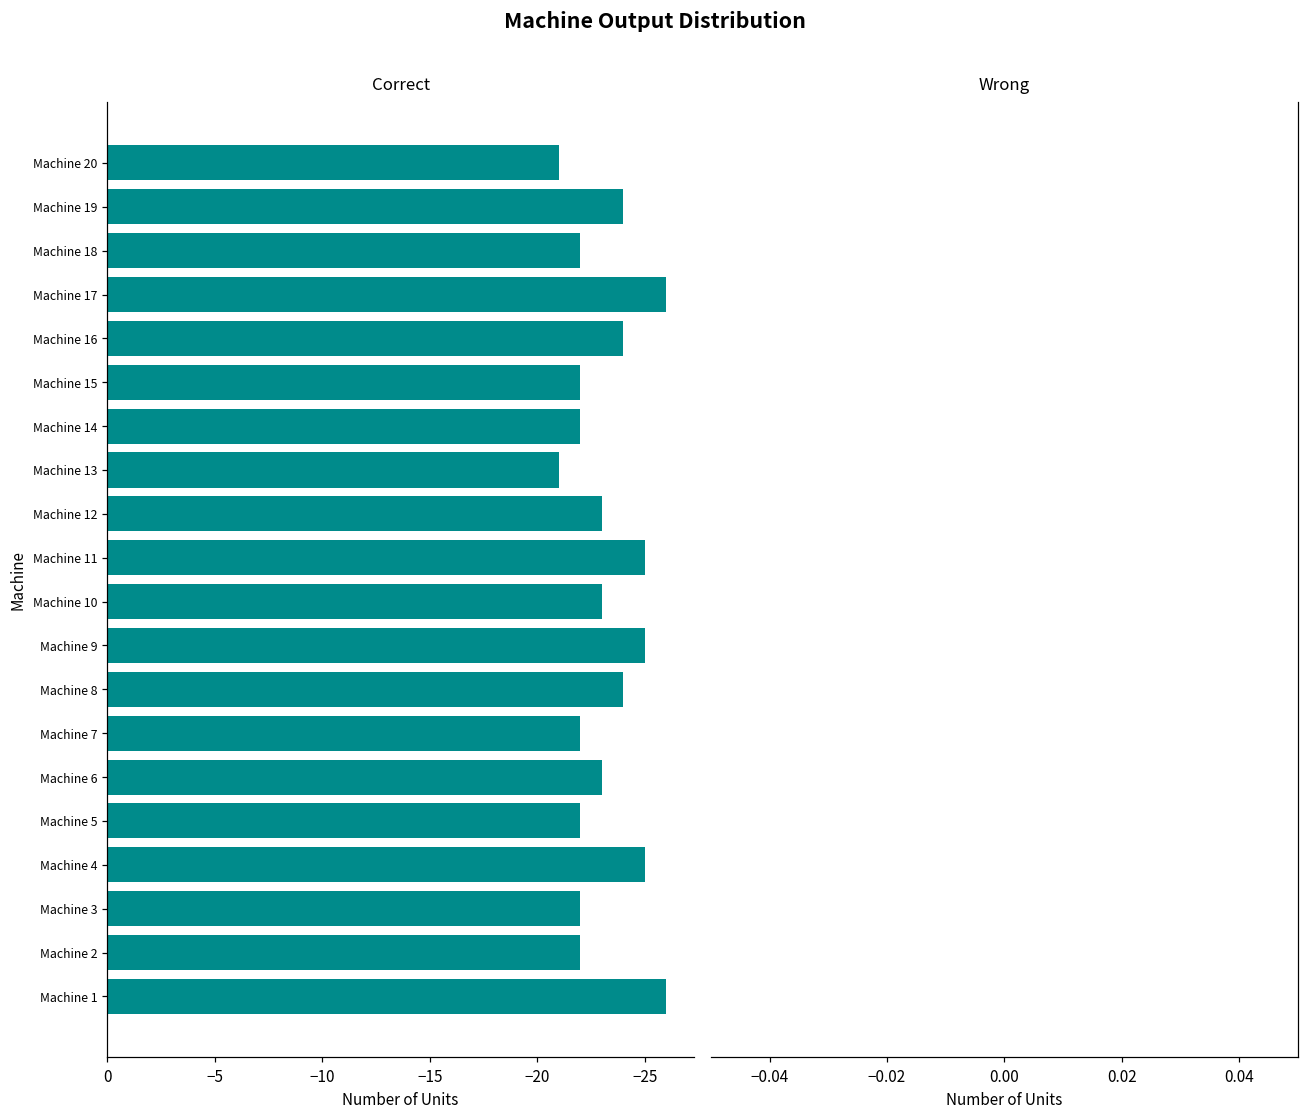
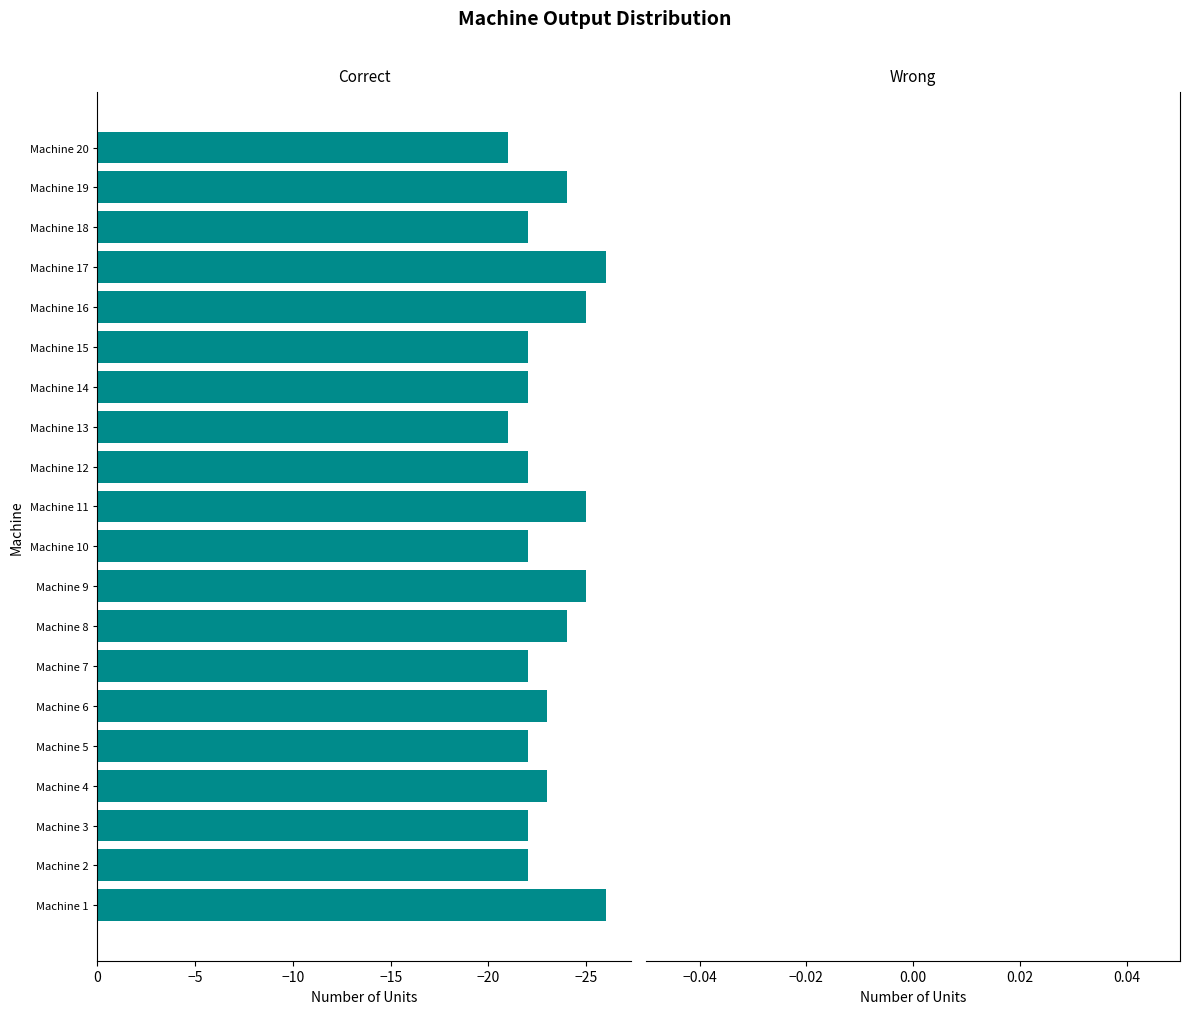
  {
    "Correct": {
      "Machine 20": -21.0,
      "Machine 19": -24.0,
      "Machine 18": -22.0,
      "Machine 17": -26.0,
-     "Machine 16": -24.0,
+     "Machine 16": -25.0,
      "Machine 15": -22.0,
      "Machine 14": -22.0,
      "Machine 13": -21.0,
-     "Machine 12": -23.0,
+     "Machine 12": -22.0,
      "Machine 11": -25.0,
-     "Machine 10": -23.0,
+     "Machine 10": -22.0,
      "Machine 9": -25.0,
      "Machine 8": -24.0,
      "Machine 7": -22.0,
      "Machine 6": -23.0,
      "Machine 5": -22.0,
-     "Machine 4": -25.0,
+     "Machine 4": -23.0,
      "Machine 3": -22.0,
      "Machine 2": -22.0,
      "Machine 1": -26.0
    }
  }
